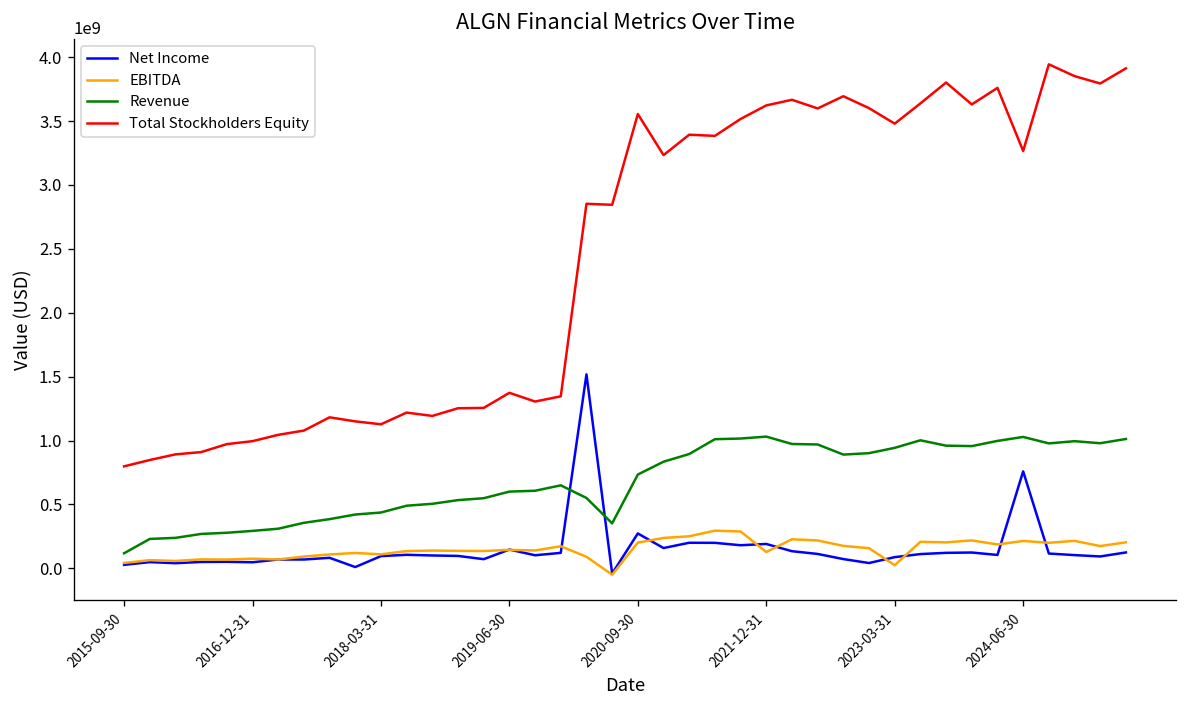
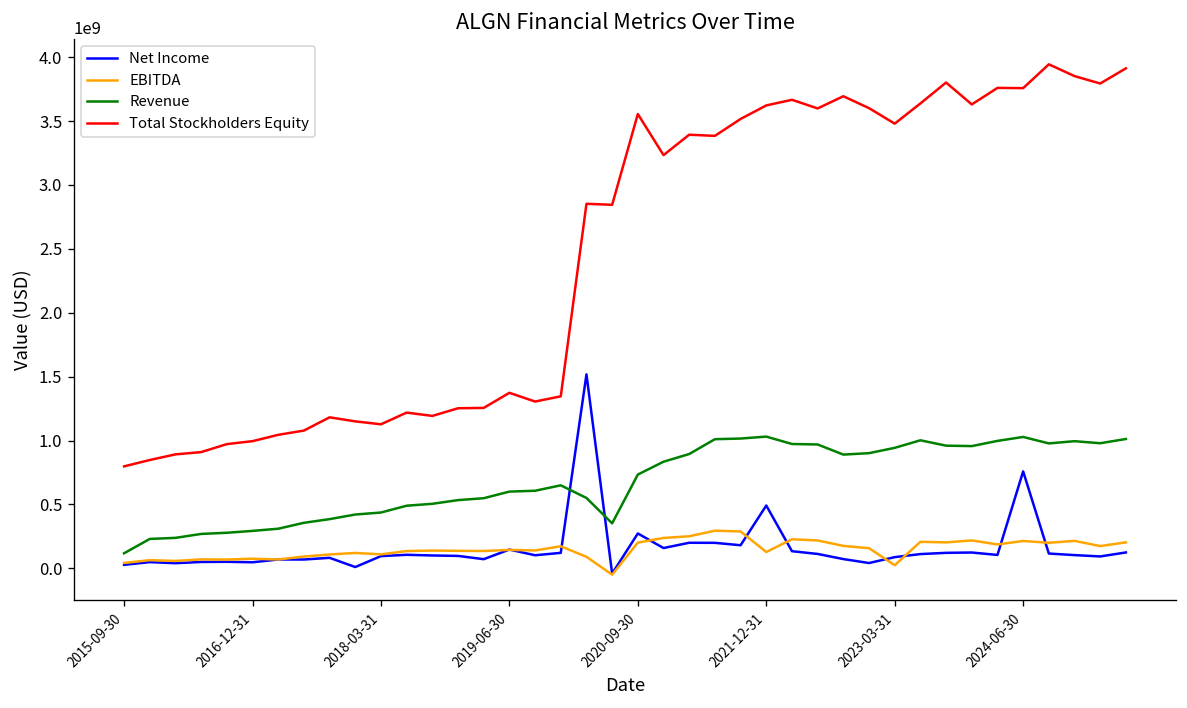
  {
    "Net Income": {
      "2016-12-31": 50000000,
      "2020-09-30": 270000000,
-     "2021-12-31": 190000000,
+     "2021-12-31": 490000000,
      "2023-03-31": 90000000,
      "2024-06-30": 760000000
    },
    "EBITDA": {
      "2016-12-31": 80000000,
      "2020-09-30": 200000000,
      "2021-12-31": 130000000,
      "2023-03-31": 20000000,
      "2024-06-30": 210000000
    },
    "Revenue": {
      "2015-09-30": 120000000,
      "2016-12-31": 290000000,
      "2018-03-31": 440000000,
      "2019-06-30": 600000000,
      "2020-09-30": 730000000,
      "2021-12-31": 1030000000,
      "2023-03-31": 940000000,
      "2024-06-30": 1030000000
    },
    "Total Stockholders Equity": {
      "2015-09-30": 800000000,
      "2016-12-31": 1000000000,
      "2018-03-31": 1130000000,
      "2019-06-30": 1370000000,
      "2020-09-30": 3560000000,
      "2021-12-31": 3620000000,
      "2023-03-31": 3480000000,
-     "2024-06-30": 3270000000
+     "2024-06-30": 3760000000
    }
  }
